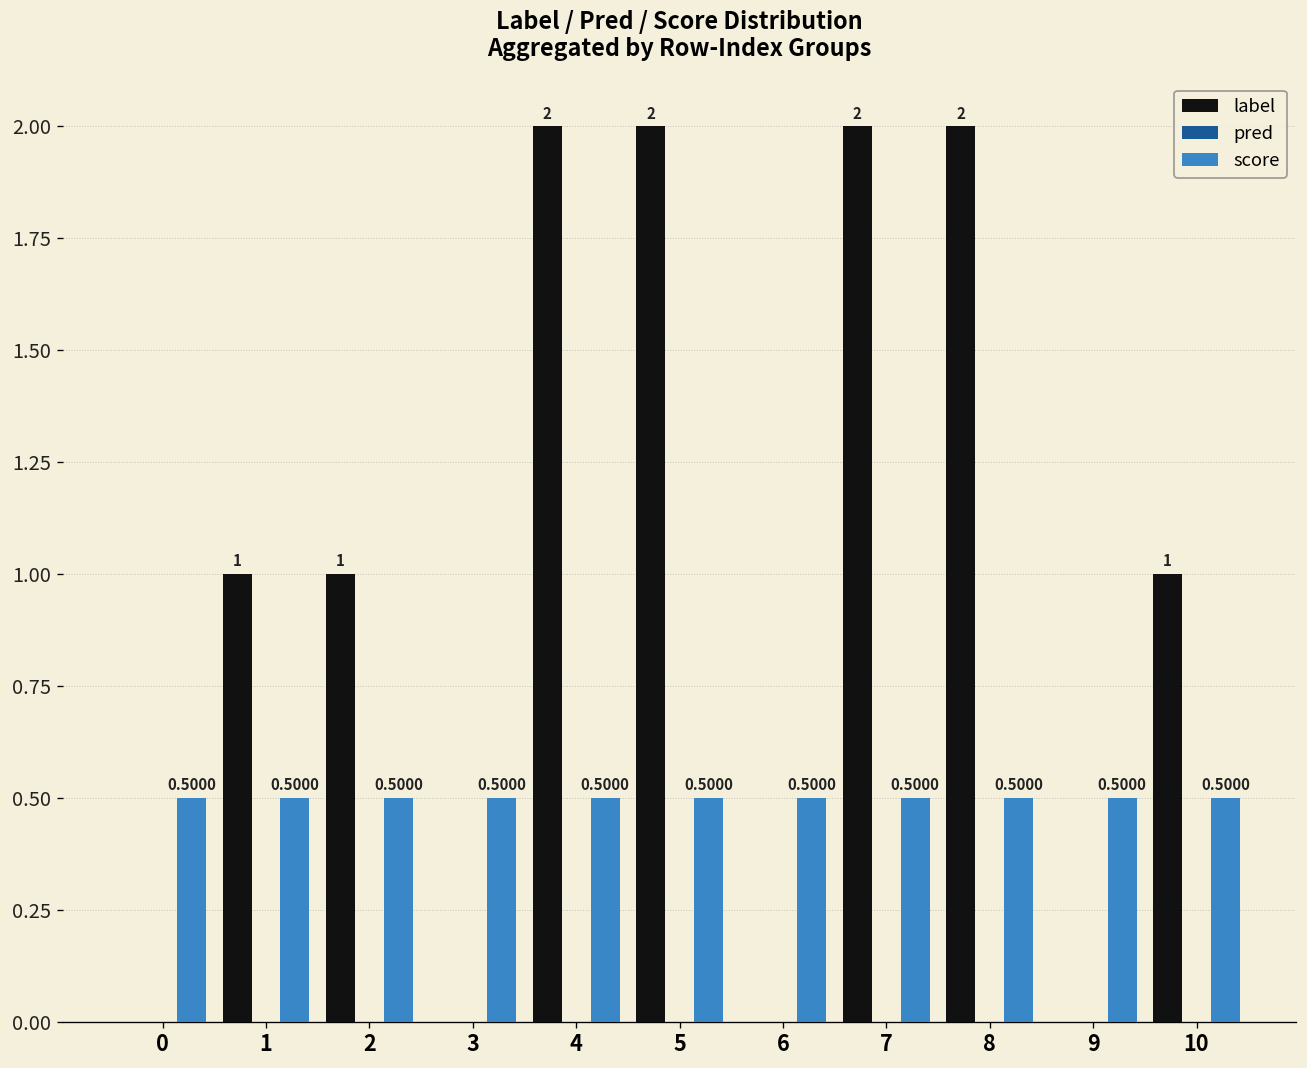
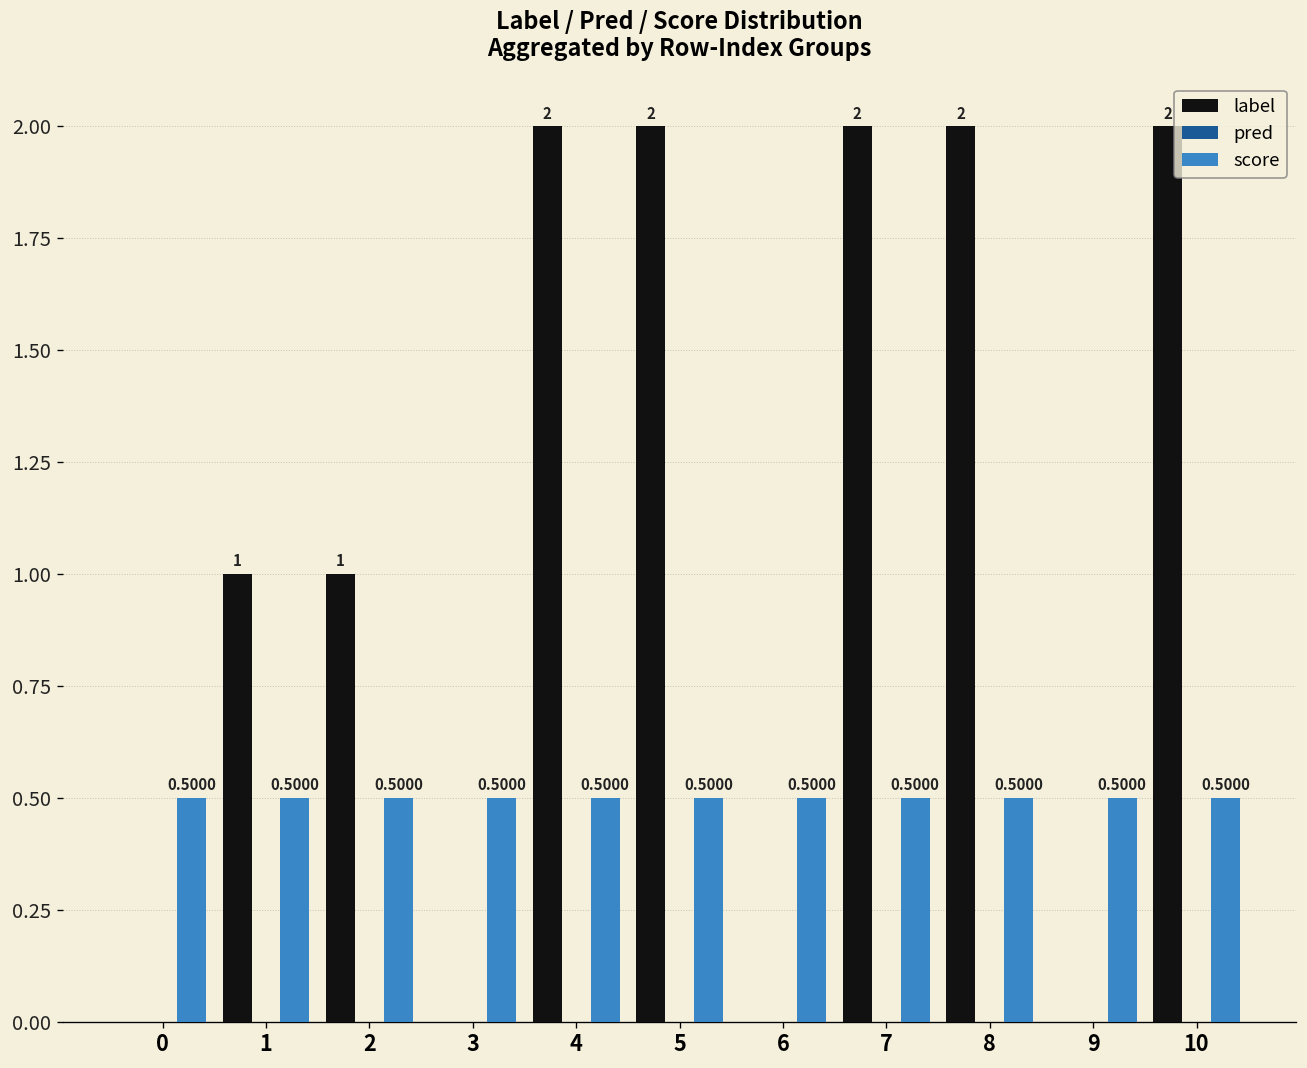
  {
    "label": {
      "1": 1,
      "2": 1,
      "4": 2,
      "5": 2,
      "7": 2,
      "8": 2,
-     "10": 1
+     "10": 2
    },
    "pred": {
      "0": 0.00,
      "1": 0.00,
      "2": 0.00,
      "3": 0.00,
      "4": 0.00,
      "5": 0.00,
      "6": 0.00,
      "7": 0.00,
      "8": 0.00,
      "9": 0.00,
      "10": 0.00
    },
    "score": {
      "0": 0.5000,
      "1": 0.5000,
      "2": 0.5000,
      "3": 0.5000,
      "4": 0.5000,
      "5": 0.5000,
      "6": 0.5000,
      "7": 0.5000,
      "8": 0.5000,
      "9": 0.5000,
      "10": 0.5000
    }
  }
